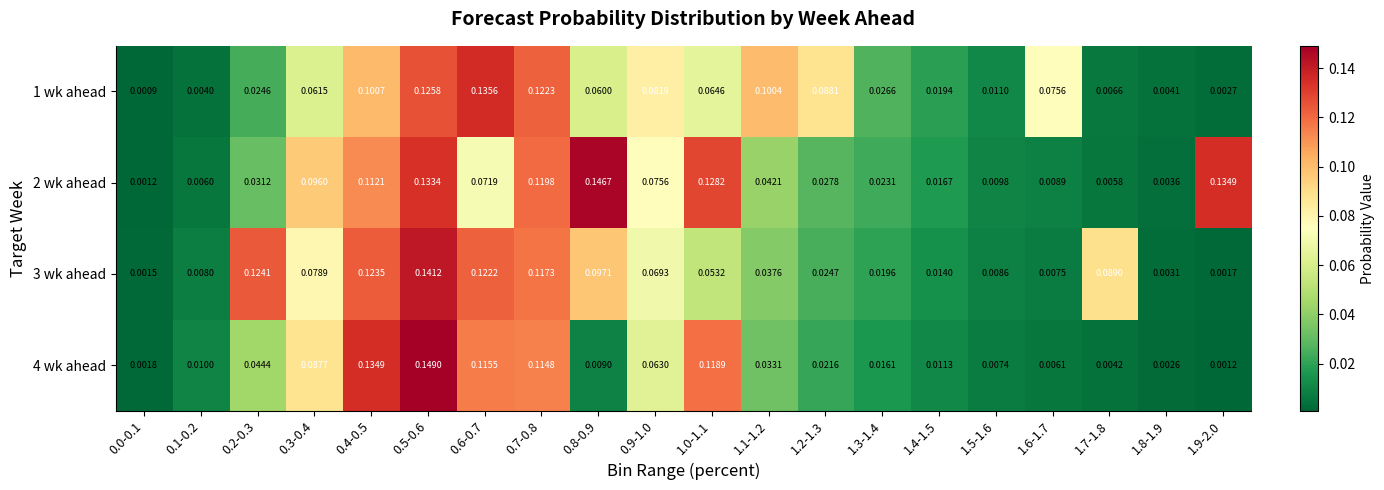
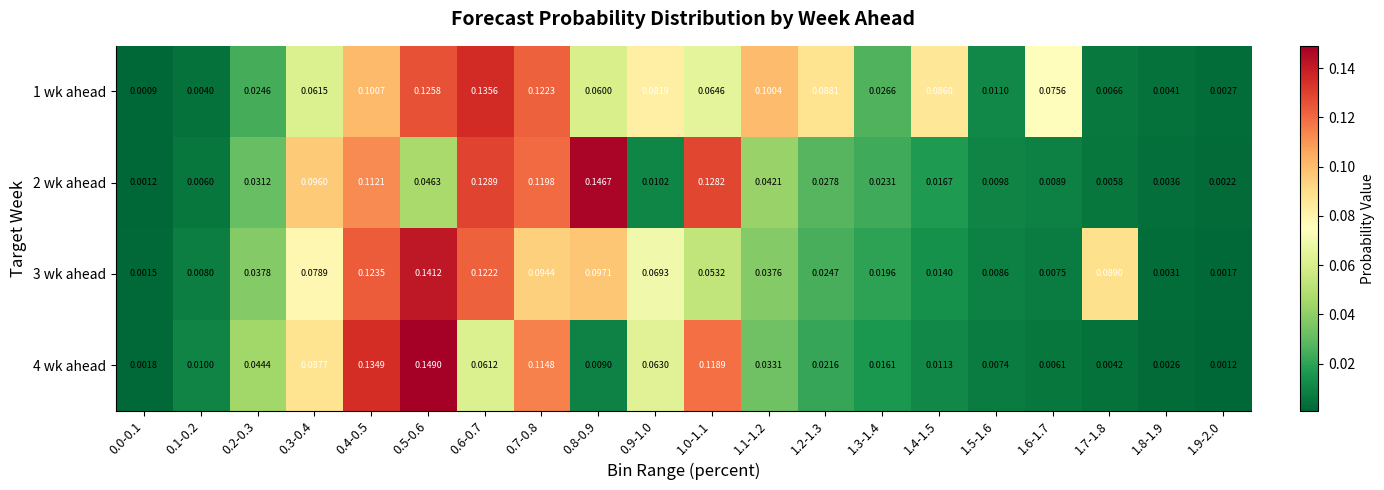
  {
    "1 wk ahead": {
      "0.0-0.1": 0.0009,
      "0.1-0.2": 0.0040,
      "0.2-0.3": 0.0246,
      "0.3-0.4": 0.0615,
      "0.4-0.5": 0.1007,
      "0.5-0.6": 0.1258,
      "0.6-0.7": 0.1356,
      "0.7-0.8": 0.1223,
      "0.8-0.9": 0.0600,
      "0.9-1.0": 0.0819,
      "1.0-1.1": 0.0646,
      "1.1-1.2": 0.1004,
      "1.2-1.3": 0.0881,
      "1.3-1.4": 0.0266,
-     "1.4-1.5": 0.0194,
+     "1.4-1.5": 0.0860,
      "1.5-1.6": 0.0110,
      "1.6-1.7": 0.0756,
      "1.7-1.8": 0.0066,
      "1.8-1.9": 0.0041,
      "1.9-2.0": 0.0027
    },
    "2 wk ahead": {
      "0.0-0.1": 0.0012,
      "0.1-0.2": 0.0060,
      "0.2-0.3": 0.0312,
      "0.3-0.4": 0.0960,
      "0.4-0.5": 0.1121,
-     "0.5-0.6": 0.1334,
-     "0.6-0.7": 0.0719,
+     "0.5-0.6": 0.0463,
+     "0.6-0.7": 0.1289,
      "0.7-0.8": 0.1198,
      "0.8-0.9": 0.1467,
-     "0.9-1.0": 0.0756,
+     "0.9-1.0": 0.0102,
      "1.0-1.1": 0.1282,
      "1.1-1.2": 0.0421,
      "1.2-1.3": 0.0278,
      "1.3-1.4": 0.0231,
      "1.4-1.5": 0.0167,
      "1.5-1.6": 0.0098,
      "1.6-1.7": 0.0089,
      "1.7-1.8": 0.0058,
      "1.8-1.9": 0.0036,
-     "1.9-2.0": 0.1349
+     "1.9-2.0": 0.0022
    },
    "3 wk ahead": {
      "0.0-0.1": 0.0015,
      "0.1-0.2": 0.0080,
-     "0.2-0.3": 0.1241,
+     "0.2-0.3": 0.0378,
      "0.3-0.4": 0.0789,
      "0.4-0.5": 0.1235,
      "0.5-0.6": 0.1412,
      "0.6-0.7": 0.1222,
-     "0.7-0.8": 0.1173,
+     "0.7-0.8": 0.0944,
      "0.8-0.9": 0.0971,
      "0.9-1.0": 0.0693,
      "1.0-1.1": 0.0532,
      "1.1-1.2": 0.0376,
      "1.2-1.3": 0.0247,
      "1.3-1.4": 0.0196,
      "1.4-1.5": 0.0140,
      "1.5-1.6": 0.0086,
      "1.6-1.7": 0.0075,
      "1.7-1.8": 0.0890,
      "1.8-1.9": 0.0031,
      "1.9-2.0": 0.0017
    },
    "4 wk ahead": {
      "0.0-0.1": 0.0018,
      "0.1-0.2": 0.0100,
      "0.2-0.3": 0.0444,
      "0.3-0.4": 0.0877,
      "0.4-0.5": 0.1349,
      "0.5-0.6": 0.1490,
-     "0.6-0.7": 0.1155,
+     "0.6-0.7": 0.0612,
      "0.7-0.8": 0.1148,
      "0.8-0.9": 0.0090,
      "0.9-1.0": 0.0630,
      "1.0-1.1": 0.1189,
      "1.1-1.2": 0.0331,
      "1.2-1.3": 0.0216,
      "1.3-1.4": 0.0161,
      "1.4-1.5": 0.0113,
      "1.5-1.6": 0.0074,
      "1.6-1.7": 0.0061,
      "1.7-1.8": 0.0042,
      "1.8-1.9": 0.0026,
      "1.9-2.0": 0.0012
    }
  }
